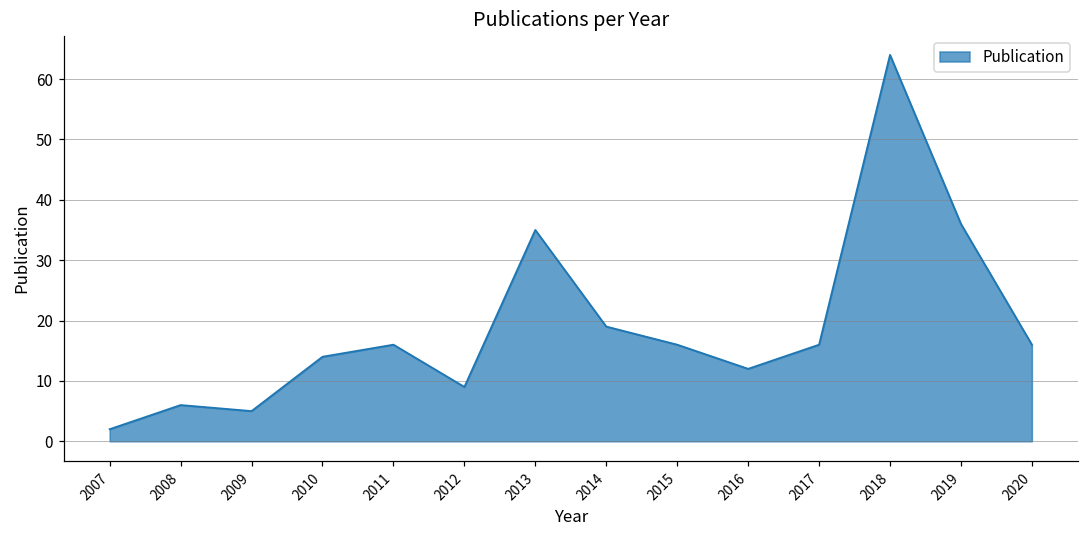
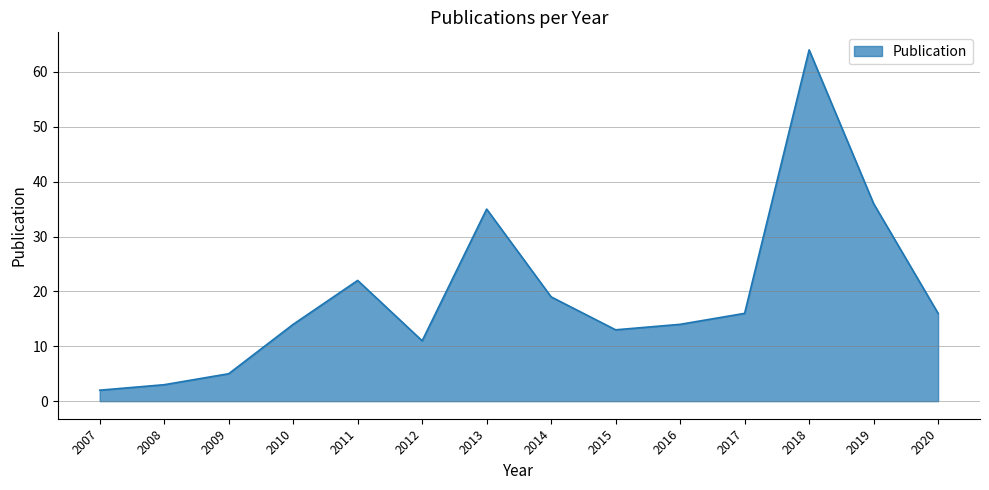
  {
    "2007": 2,
-   "2008": 6,
+   "2008": 3,
    "2009": 5,
    "2010": 14,
-   "2011": 16,
-   "2012": 9,
+   "2011": 22,
+   "2012": 11,
    "2013": 35,
    "2014": 19,
-   "2015": 16,
-   "2016": 12,
+   "2015": 13,
+   "2016": 14,
    "2017": 16,
    "2018": 64,
    "2019": 36,
    "2020": 16
  }
